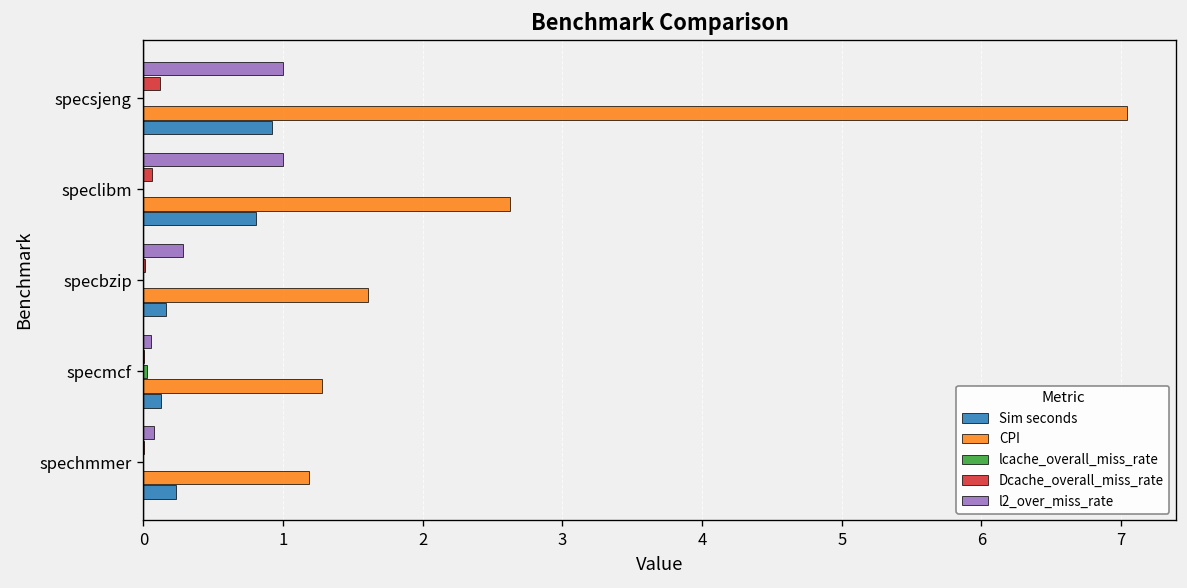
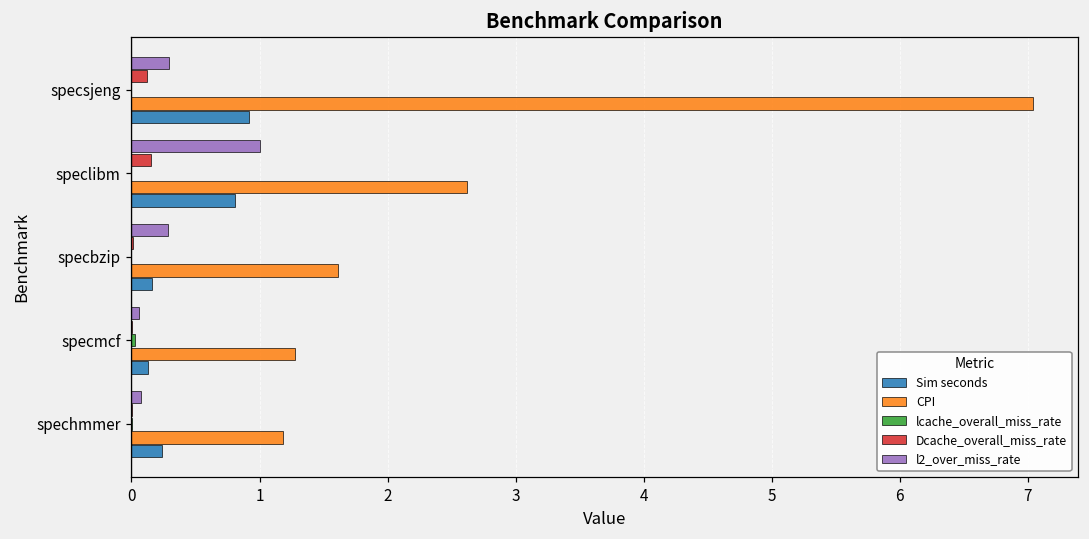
  {
    "Sim seconds": {
      "specsjeng": 0.92,
      "speclibm": 0.81,
      "specbzip": 0.16,
      "specmcf": 0.13,
      "spechmmer": 0.24
    },
    "CPI": {
      "specsjeng": 7.04,
      "speclibm": 2.62,
      "specbzip": 1.61,
      "specmcf": 1.28,
      "spechmmer": 1.19
    },
    "lcache_overall_miss_rate": {
      "specmcf": 0.02
    },
    "Dcache_overall_miss_rate": {
      "specsjeng": 0.12,
-     "speclibm": 0.06
+     "speclibm": 0.16
    },
    "l2_over_miss_rate": {
-     "specsjeng": 1.00,
+     "specsjeng": 0.29,
      "speclibm": 1.00,
      "specbzip": 0.28,
      "specmcf": 0.06,
      "spechmmer": 0.08
    }
  }
